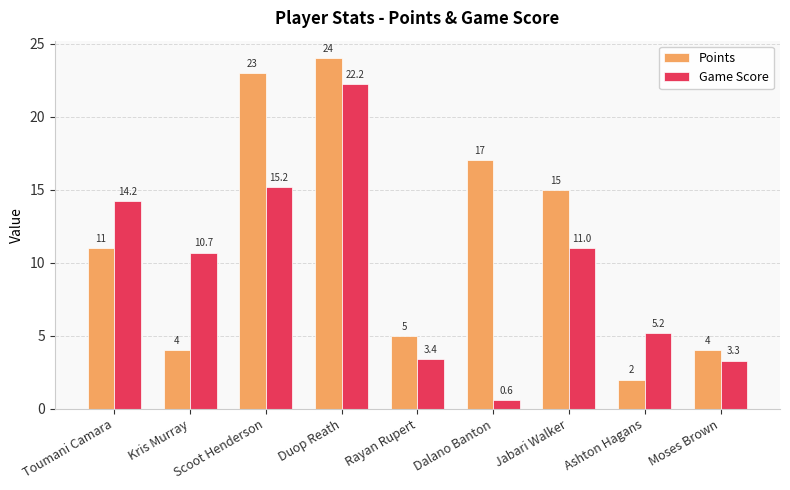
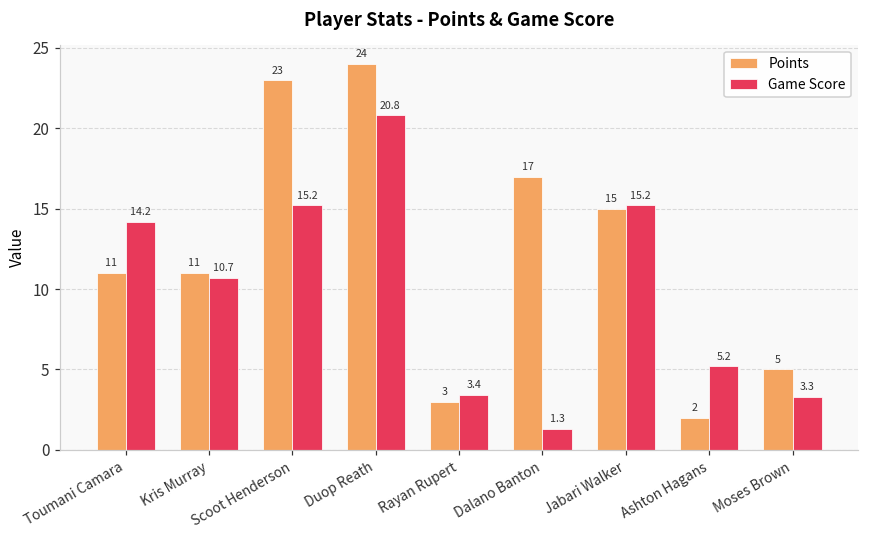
  {
    "Points": {
      "Toumani Camara": 11,
-     "Kris Murray": 4,
+     "Kris Murray": 11,
      "Scoot Henderson": 23,
      "Duop Reath": 24,
-     "Rayan Rupert": 5,
+     "Rayan Rupert": 3,
      "Dalano Banton": 17,
      "Jabari Walker": 15,
      "Ashton Hagans": 2,
-     "Moses Brown": 4
+     "Moses Brown": 5
    },
    "Game Score": {
      "Toumani Camara": 14.2,
      "Kris Murray": 10.7,
      "Scoot Henderson": 15.2,
-     "Duop Reath": 22.2,
+     "Duop Reath": 20.8,
      "Rayan Rupert": 3.4,
-     "Dalano Banton": 0.6,
-     "Jabari Walker": 11.0,
+     "Dalano Banton": 1.3,
+     "Jabari Walker": 15.2,
      "Ashton Hagans": 5.2,
      "Moses Brown": 3.3
    }
  }
